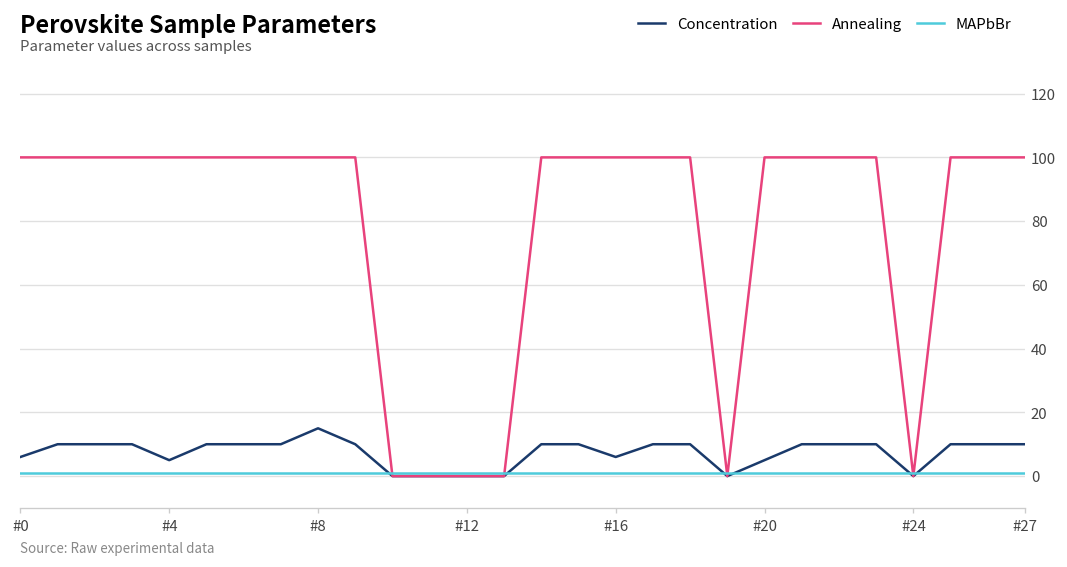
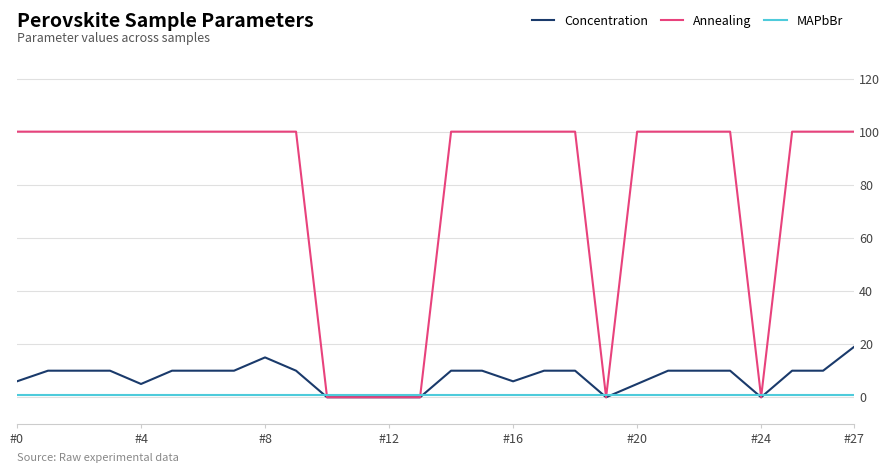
  {
    "Concentration": {
      "#0": 6,
      "#4": 5,
      "#8": 15,
      "#16": 6,
      "#20": 5,
-     "#27": 10
+     "#27": 19
    },
    "Annealing": {
      "#0": 100,
      "#4": 100,
      "#8": 100,
      "#16": 100,
      "#20": 100,
      "#27": 100
    },
    "MAPbBr": {
      "#0": 1,
      "#4": 1,
      "#8": 1,
      "#12": 1,
      "#16": 1,
      "#20": 1,
      "#24": 1,
      "#27": 1
    }
  }
